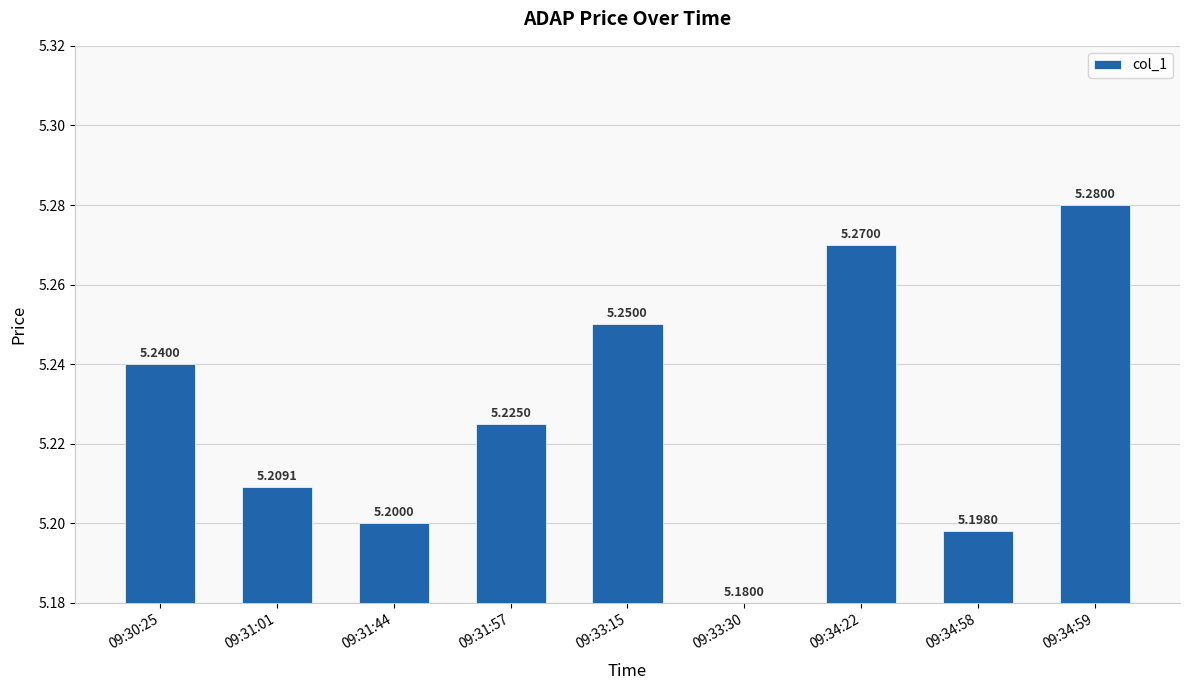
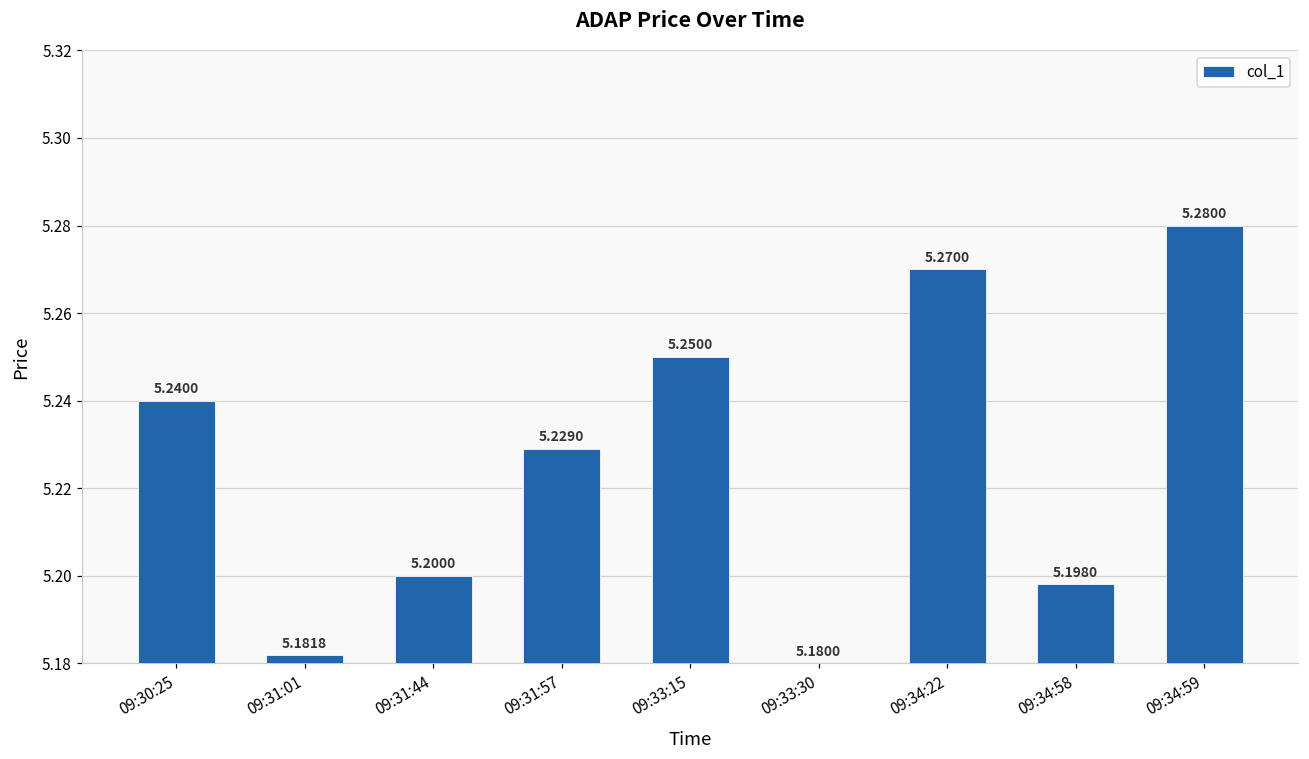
  {
    "09:30:25": 5.2400,
-   "09:31:01": 5.2091,
+   "09:31:01": 5.1818,
    "09:31:44": 5.2000,
-   "09:31:57": 5.2250,
+   "09:31:57": 5.2290,
    "09:33:15": 5.2500,
    "09:33:30": 5.1800,
    "09:34:22": 5.2700,
    "09:34:58": 5.1980,
    "09:34:59": 5.2800
  }
